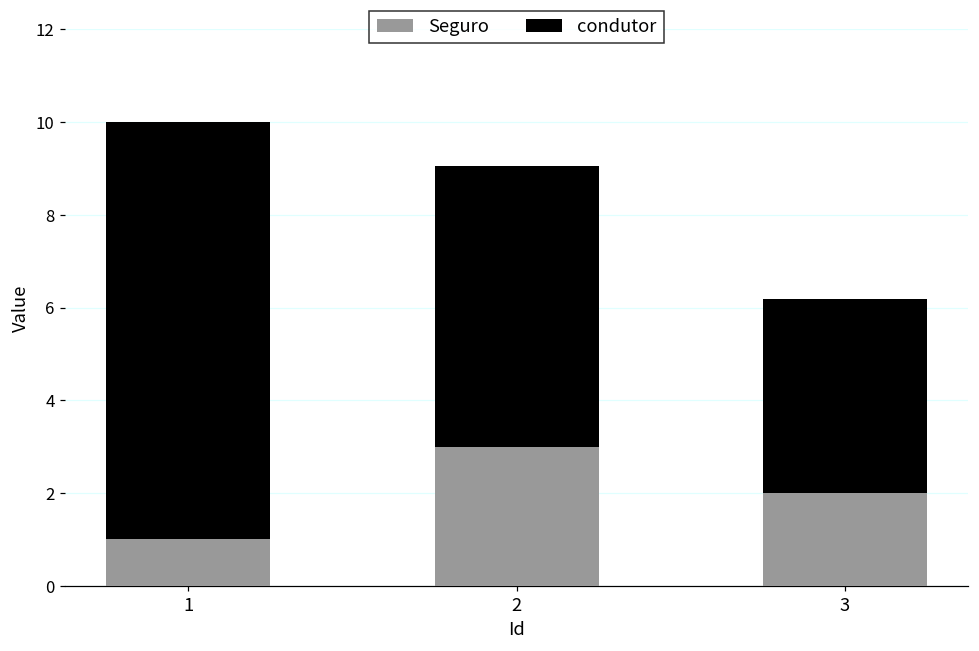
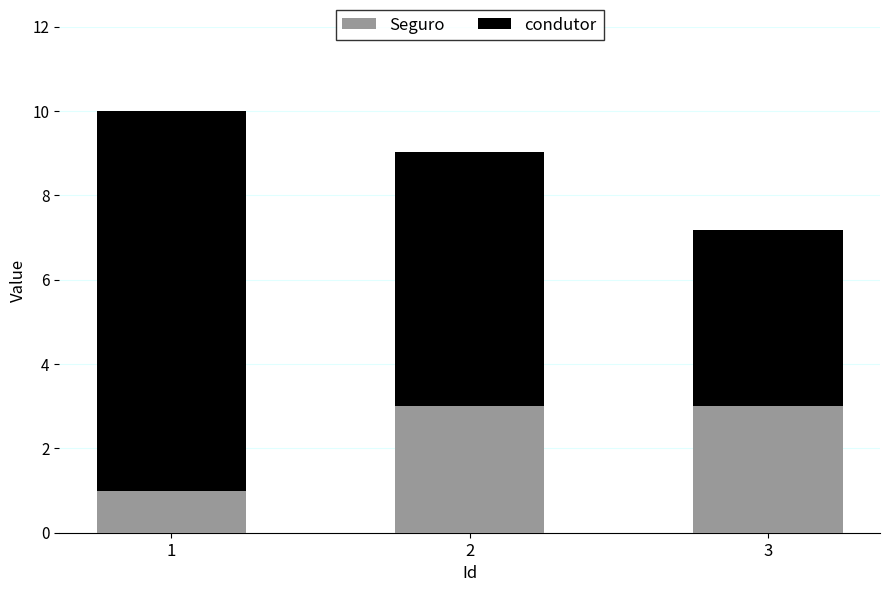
  {
    "Seguro": {
      "1": 1,
      "2": 3,
-     "3": 2
+     "3": 3
    },
    "condutor": {
      "1": 9,
      "2": 6,
      "3": 4.2
    }
  }
